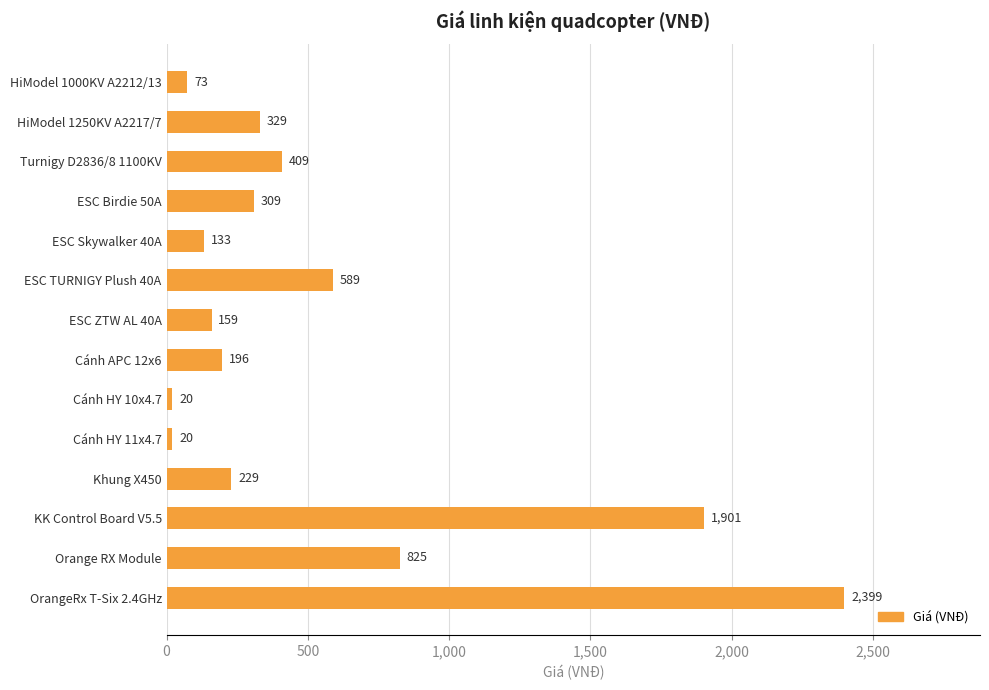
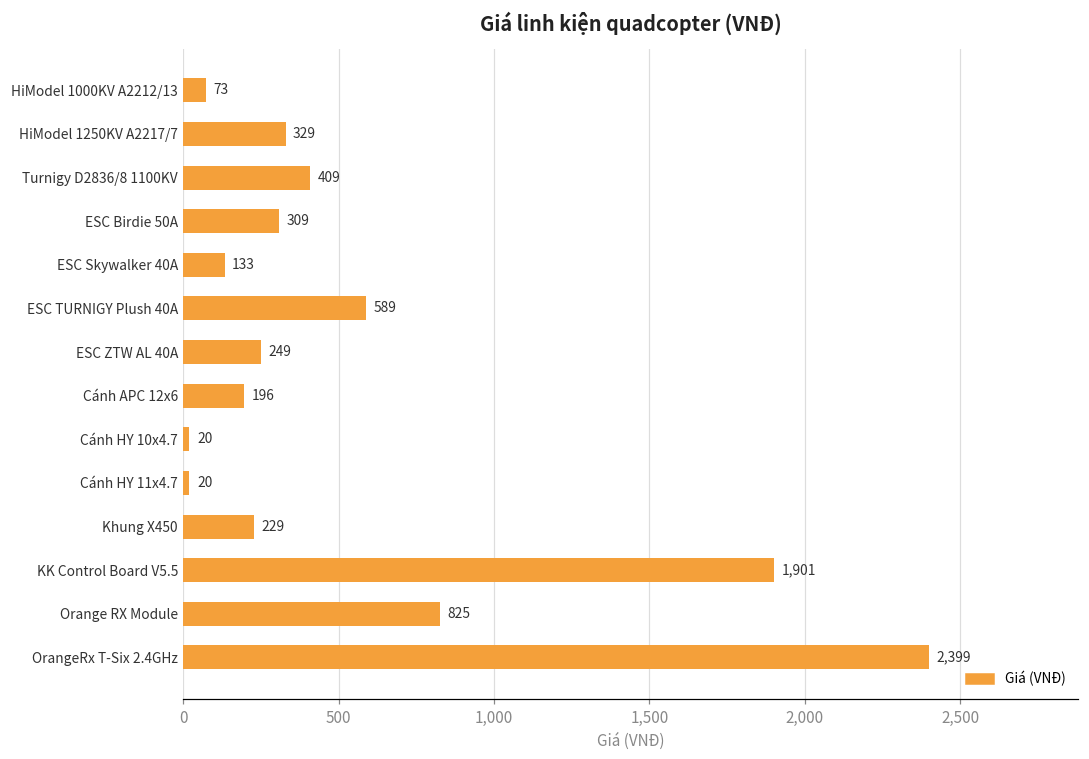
  {
    "HiModel 1000KV A2212/13": "73",
    "HiModel 1250KV A2217/7": "329",
    "Turnigy D2836/8 1100KV": "409",
    "ESC Birdie 50A": "309",
    "ESC Skywalker 40A": "133",
    "ESC TURNIGY Plush 40A": "589",
-   "ESC ZTW AL 40A": "159",
+   "ESC ZTW AL 40A": "249",
    "Cánh APC 12x6": "196",
    "Cánh HY 10x4.7": "20",
    "Cánh HY 11x4.7": "20",
    "Khung X450": "229",
    "KK Control Board V5.5": "1,901",
    "Orange RX Module": "825",
    "OrangeRx T-Six 2.4GHz": "2,399"
  }
